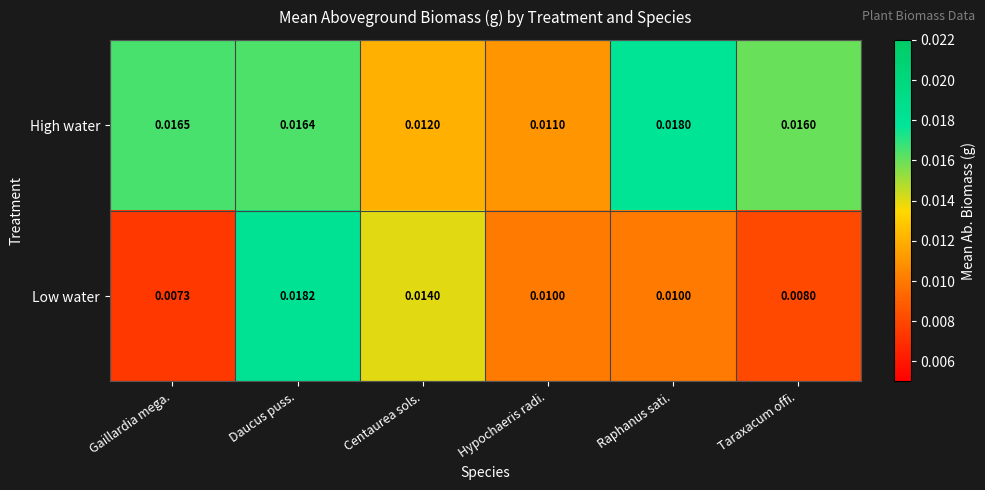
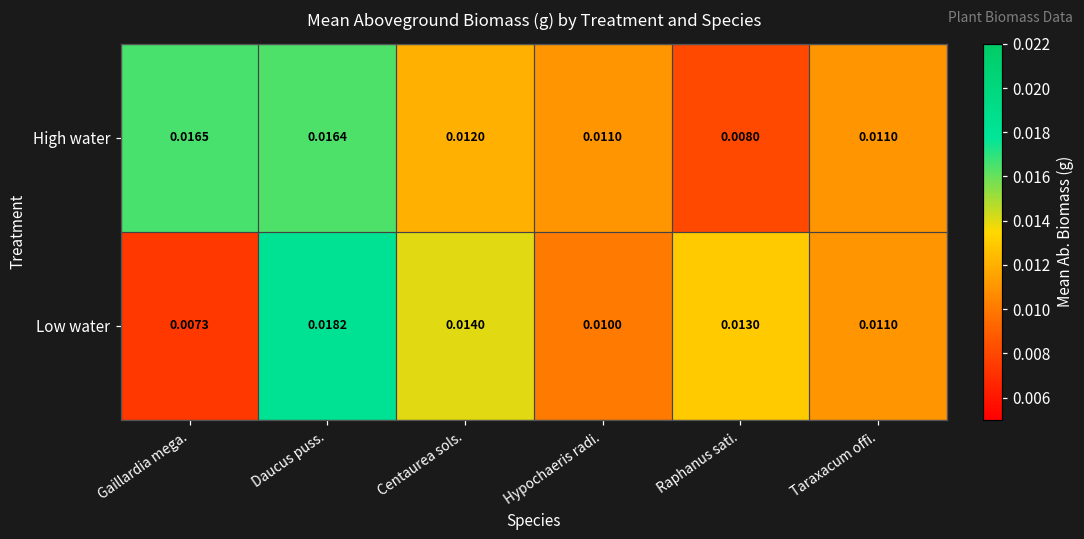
  {
    "High water": {
      "Gaillardia mega.": 0.0165,
      "Daucus puss.": 0.0164,
      "Centaurea sols.": 0.0120,
      "Hypochaeris radi.": 0.0110,
-     "Raphanus sati.": 0.0180,
-     "Taraxacum offi.": 0.0160
+     "Raphanus sati.": 0.0080,
+     "Taraxacum offi.": 0.0110
    },
    "Low water": {
      "Gaillardia mega.": 0.0073,
      "Daucus puss.": 0.0182,
      "Centaurea sols.": 0.0140,
      "Hypochaeris radi.": 0.0100,
-     "Raphanus sati.": 0.0100,
-     "Taraxacum offi.": 0.0080
+     "Raphanus sati.": 0.0130,
+     "Taraxacum offi.": 0.0110
    }
  }
